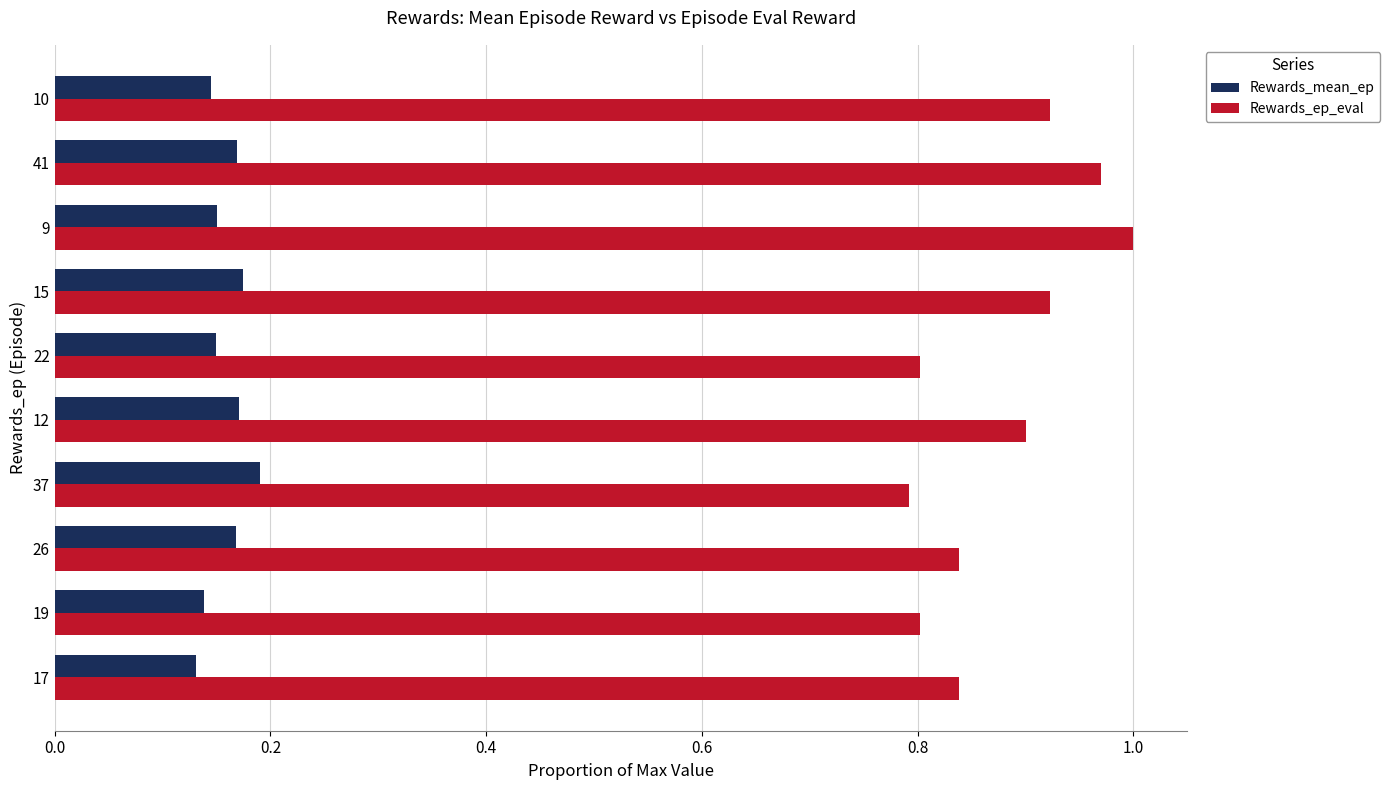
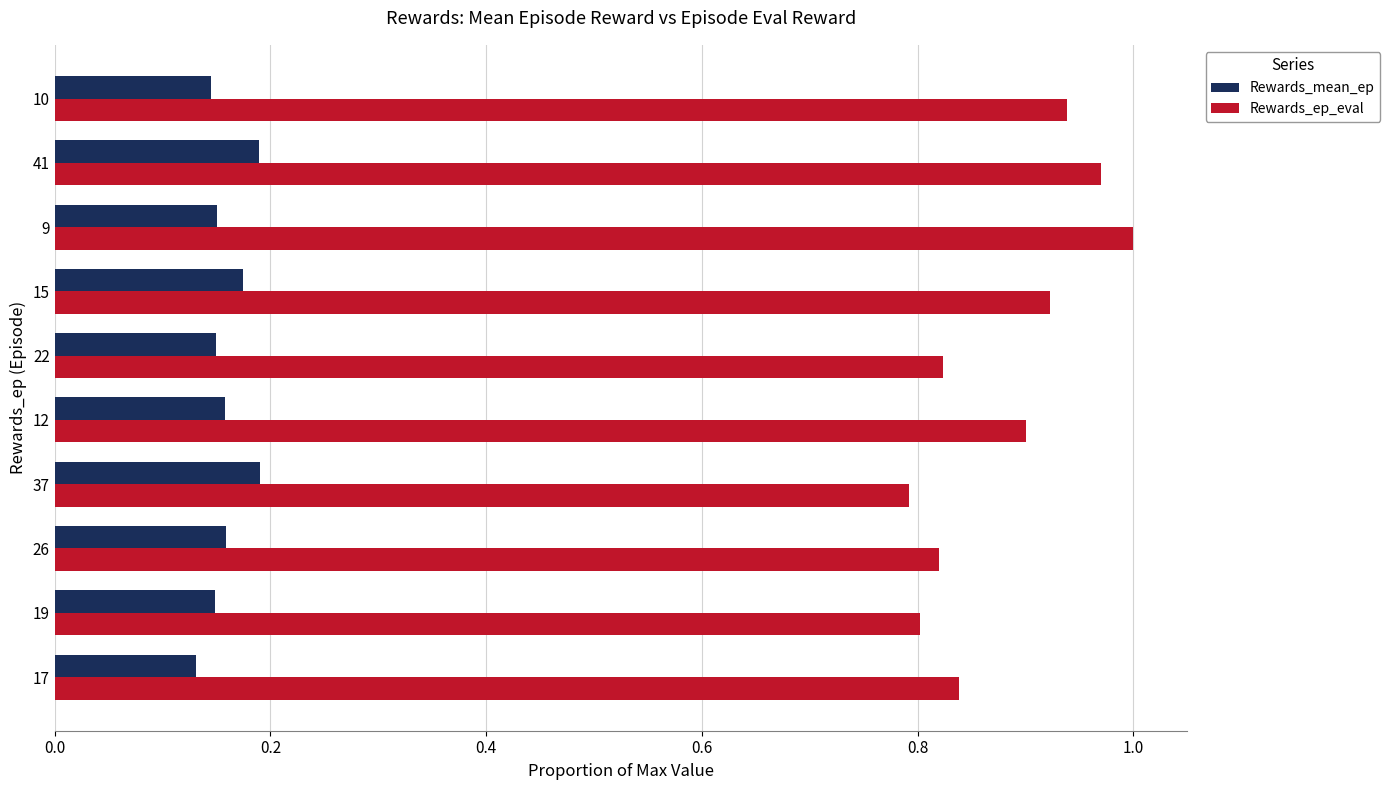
  {
    "Rewards_mean_ep": {
      "10": 0.145,
-     "41": 0.169,
+     "41": 0.189,
      "9": 0.151,
      "15": 0.175,
      "22": 0.150,
-     "12": 0.171,
+     "12": 0.158,
      "37": 0.190,
-     "26": 0.168,
-     "19": 0.138,
+     "26": 0.159,
+     "19": 0.148,
      "17": 0.131
    },
    "Rewards_ep_eval": {
-     "10": 0.923,
+     "10": 0.938,
      "41": 0.970,
      "9": 1.000,
      "15": 0.923,
-     "22": 0.802,
+     "22": 0.823,
      "12": 0.900,
      "37": 0.792,
-     "26": 0.838,
+     "26": 0.820,
      "19": 0.802,
      "17": 0.838
    }
  }
